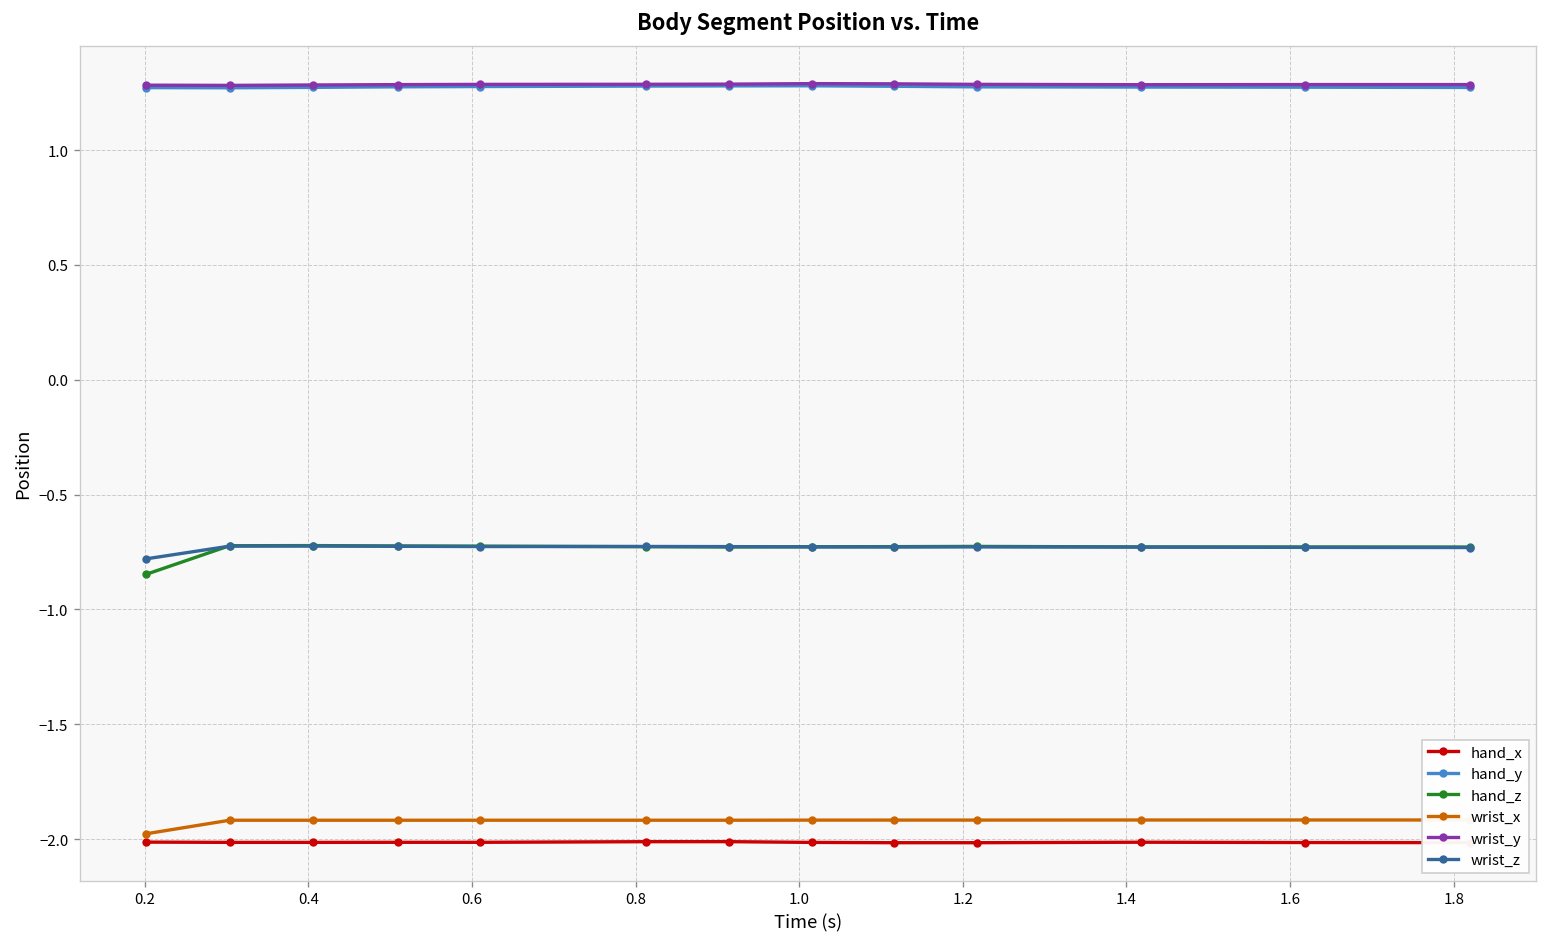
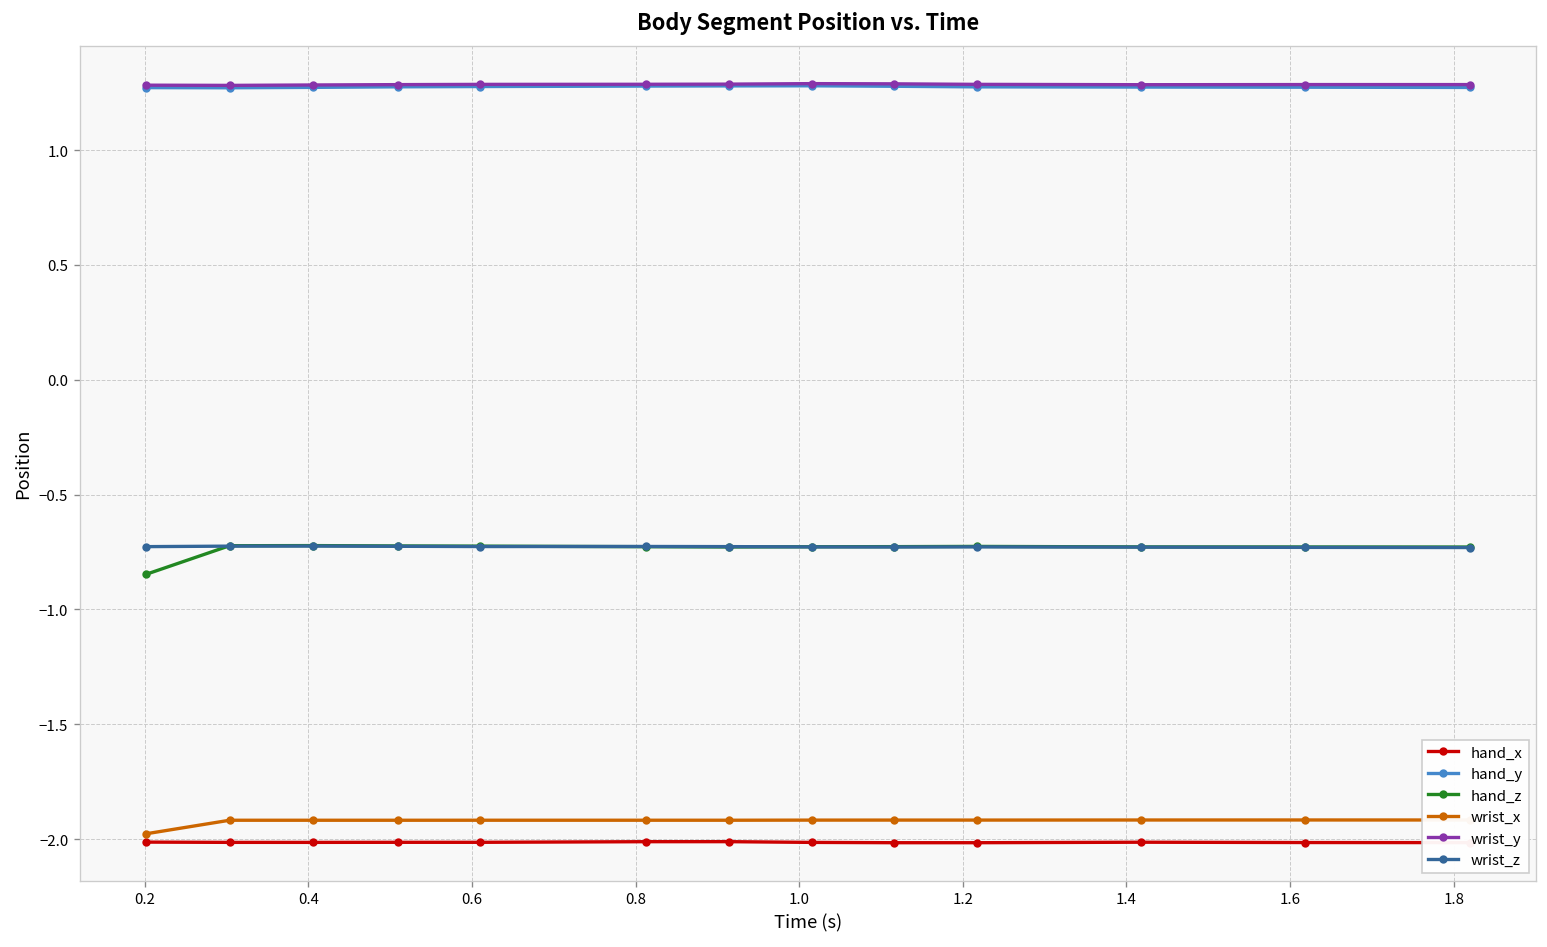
  {
    "hand_x": {
      "0.2": -2.01
    },
    "hand_z": {
      "0.2": -0.85
    },
    "wrist_x": {
      "0.2": -1.98
    },
    "wrist_z": {
-     "0.2": -0.78
+     "0.2": -0.73
    }
  }
